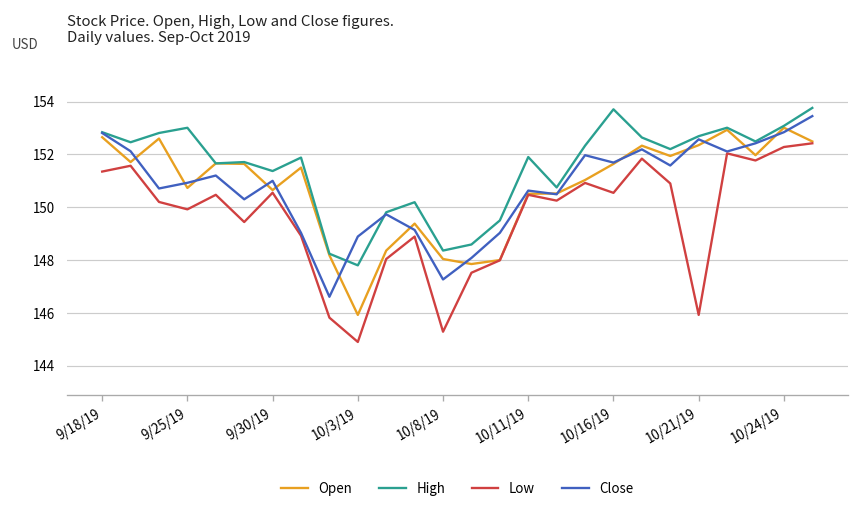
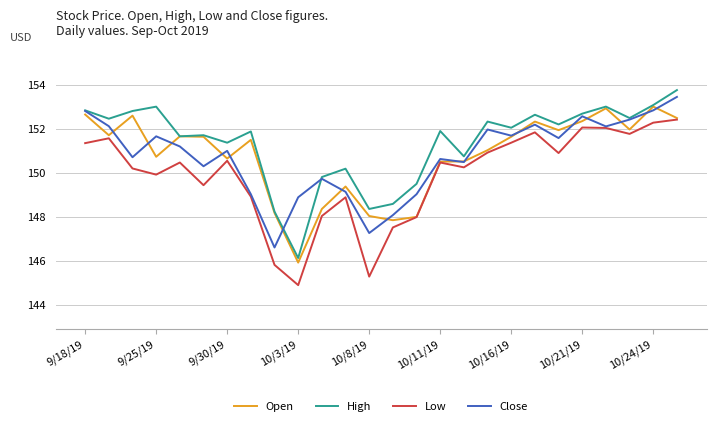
  {
    "Open": {
      "9/18/19": 152.6,
      "9/25/19": 150.7,
      "10/3/19": 145.9,
      "10/8/19": 148.0,
      "10/21/19": 152.4
    },
    "High": {
      "9/25/19": 153.0,
      "9/30/19": 151.4,
-     "10/3/19": 147.8,
+     "10/3/19": 146.1,
      "10/8/19": 148.4,
      "10/11/19": 151.9,
-     "10/16/19": 153.7,
+     "10/16/19": 152.1,
      "10/21/19": 152.7
    },
    "Low": {
      "9/18/19": 151.4,
      "9/25/19": 149.9,
      "10/3/19": 144.9,
      "10/8/19": 145.3,
-     "10/16/19": 150.5,
-     "10/21/19": 145.9,
+     "10/16/19": 151.4,
+     "10/21/19": 152.1,
      "10/24/19": 152.3
    },
    "Close": {
-     "9/25/19": 150.9,
+     "9/25/19": 151.7,
      "9/30/19": 151.0,
      "10/3/19": 148.9,
      "10/8/19": 147.3,
      "10/11/19": 150.6,
      "10/21/19": 152.6,
      "10/24/19": 152.8
    }
  }
